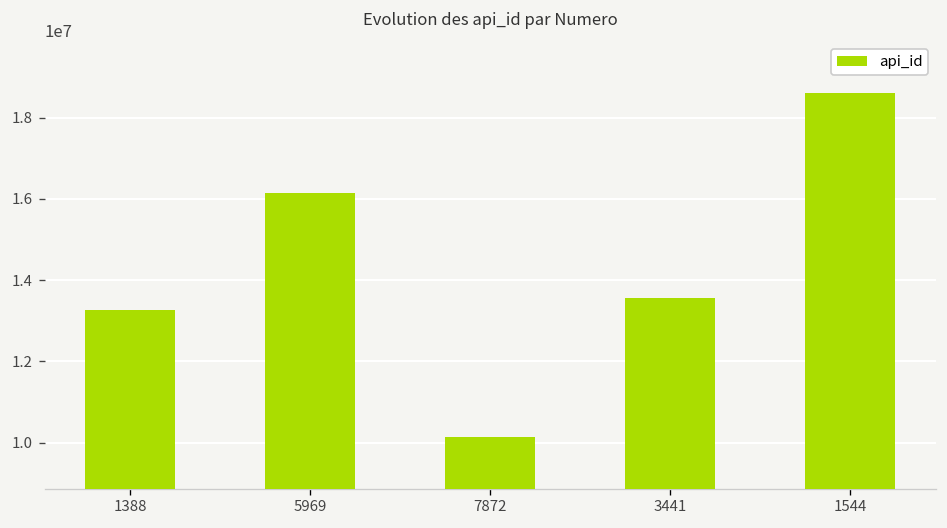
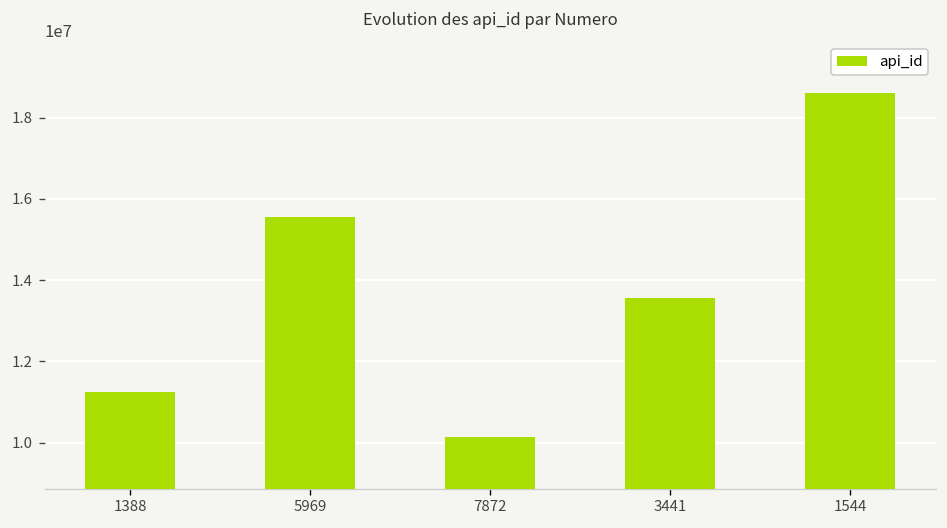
  {
-   "1388": 13300000,
-   "5969": 16100000,
+   "1388": 11200000,
+   "5969": 15600000,
    "7872": 10100000,
    "3441": 13600000,
    "1544": 18600000
  }
